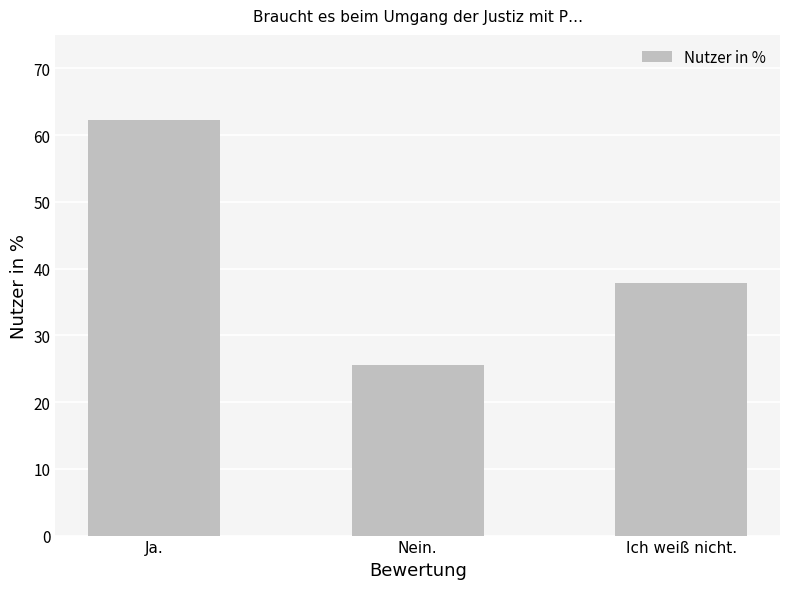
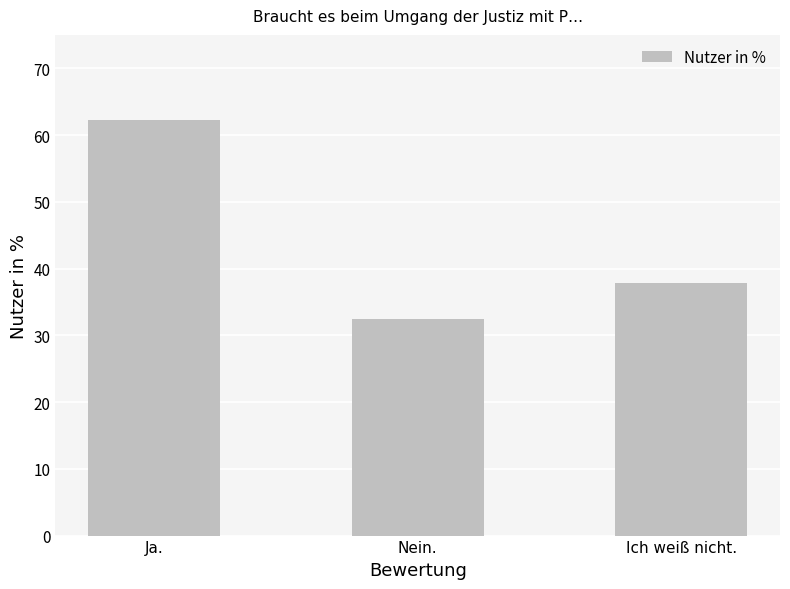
  {
    "Ja.": 62,
-   "Nein.": 26,
+   "Nein.": 32,
    "Ich weiß nicht.": 38
  }
